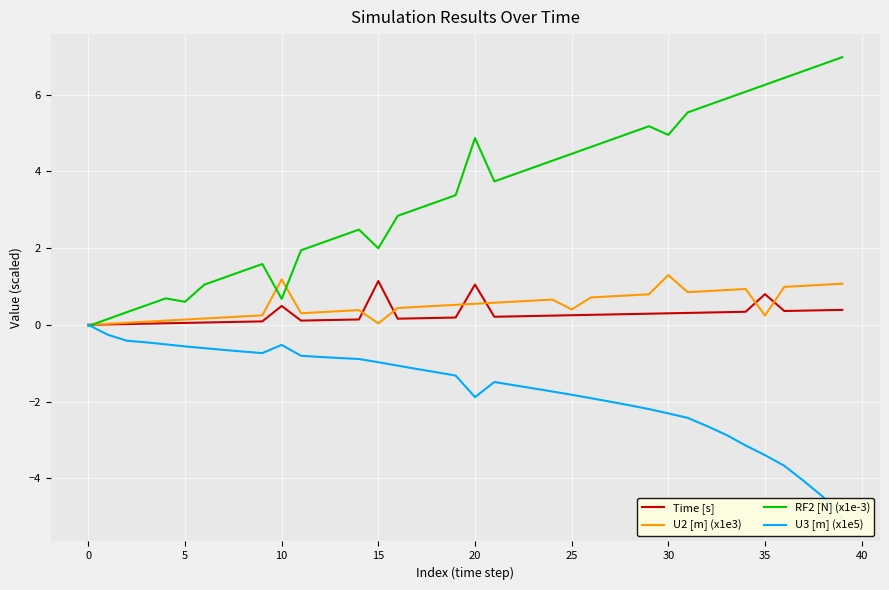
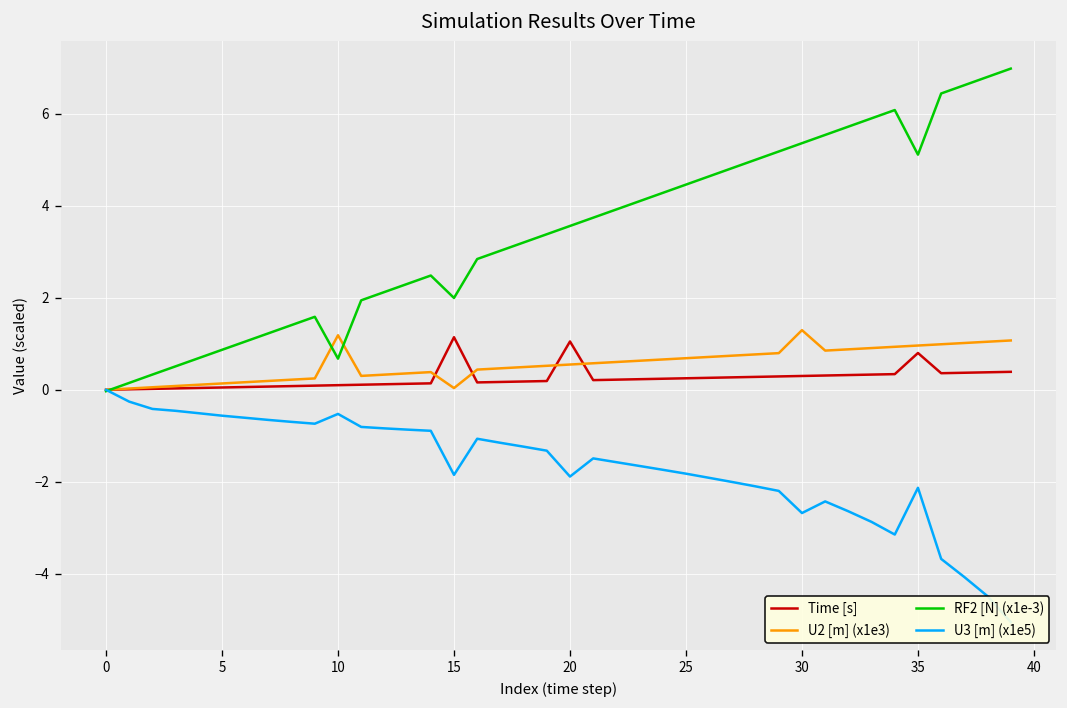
  {
    "Time [s]": {
      "5": 0.1,
-     "10": 0.5,
+     "10": 0.1,
      "15": 1.1,
      "20": 1.0,
      "25": 0.3,
      "30": 0.3,
      "35": 0.8
    },
    "U2 [m] (x1e3)": {
      "5": 0.1,
      "10": 1.2,
      "15": 0.0,
      "20": 0.5,
-     "25": 0.4,
+     "25": 0.7,
      "30": 1.3,
-     "35": 0.2
+     "35": 1.0
    },
    "RF2 [N] (x1e-3)": {
-     "5": 0.6,
+     "5": 0.9,
      "10": 0.7,
      "15": 2.0,
-     "20": 4.9,
+     "20": 3.6,
      "25": 4.5,
-     "30": 5.0,
-     "35": 6.3
+     "30": 5.4,
+     "35": 5.1
    },
    "U3 [m] (x1e5)": {
      "5": -0.6,
      "10": -0.5,
-     "15": -1.0,
+     "15": -1.8,
      "20": -1.9,
      "25": -1.8,
-     "30": -2.3,
-     "35": -3.4
+     "30": -2.7,
+     "35": -2.1
    }
  }
